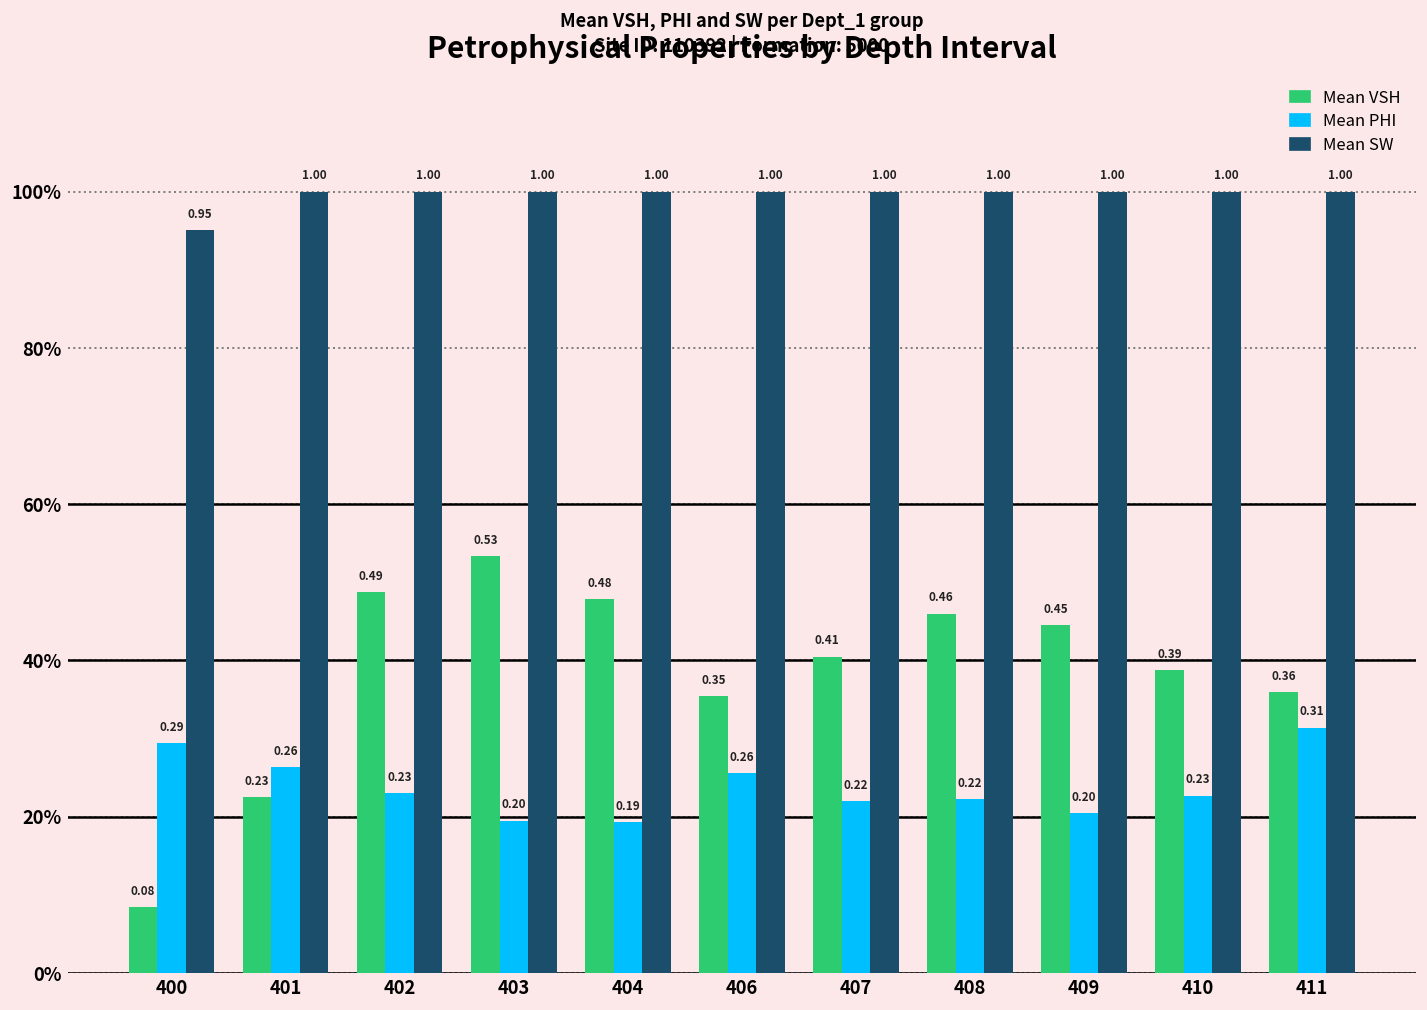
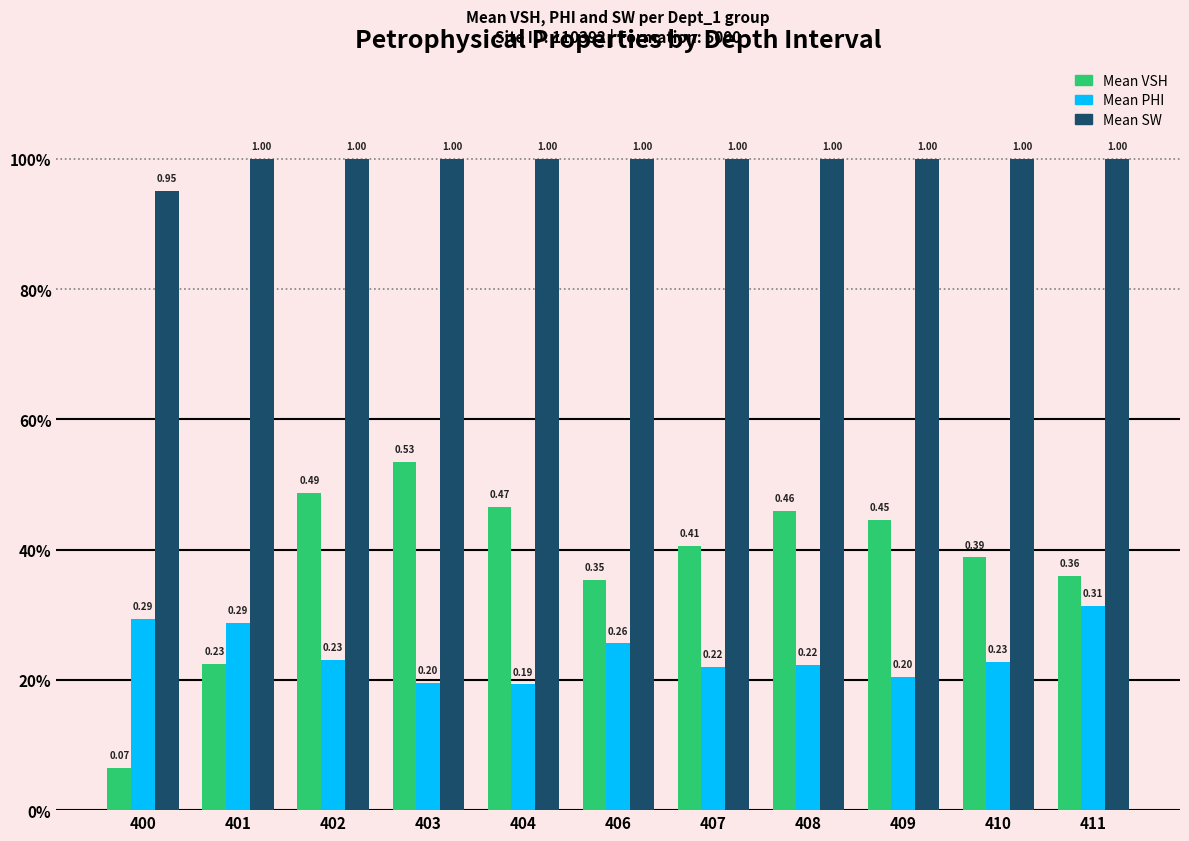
  {
    "Mean VSH": {
-     "400": 0.08,
+     "400": 0.07,
      "401": 0.23,
      "402": 0.49,
      "403": 0.53,
-     "404": 0.48,
+     "404": 0.47,
      "406": 0.35,
      "407": 0.41,
      "408": 0.46,
      "409": 0.45,
      "410": 0.39,
      "411": 0.36
    },
    "Mean PHI": {
      "400": 0.29,
-     "401": 0.26,
+     "401": 0.29,
      "402": 0.23,
      "403": 0.20,
      "404": 0.19,
      "406": 0.26,
      "407": 0.22,
      "408": 0.22,
      "409": 0.20,
      "410": 0.23,
      "411": 0.31
    },
    "Mean SW": {
      "400": 0.95,
      "401": 1.00,
      "402": 1.00,
      "403": 1.00,
      "404": 1.00,
      "406": 1.00,
      "407": 1.00,
      "408": 1.00,
      "409": 1.00,
      "410": 1.00,
      "411": 1.00
    }
  }
